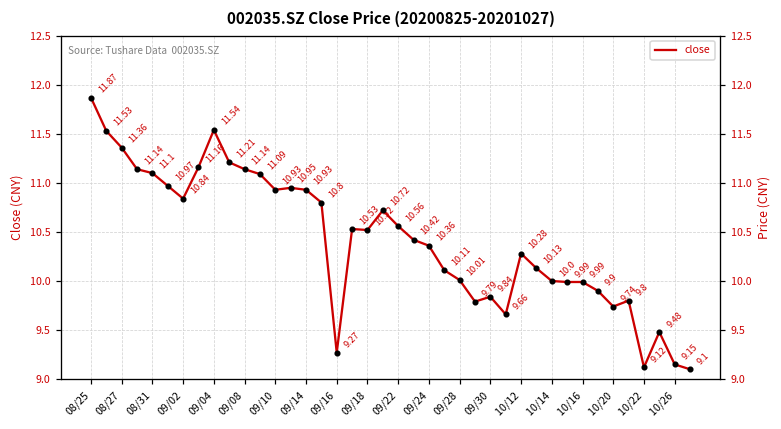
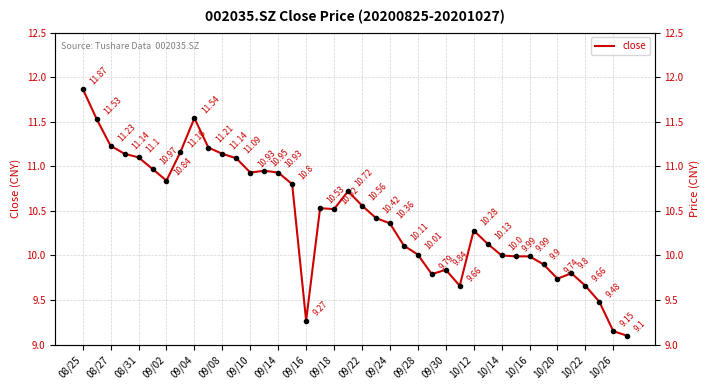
  {
    "08/25": 11.87,
-   "08/27": 11.36,
+   "08/27": 11.23,
    "09/04": 11.54,
    "09/16": 9.27,
    "09/22": 10.56,
    "10/12": 10.28,
-   "10/22": 9.12,
+   "10/22": 9.66,
    "10/26": 9.15
  }
